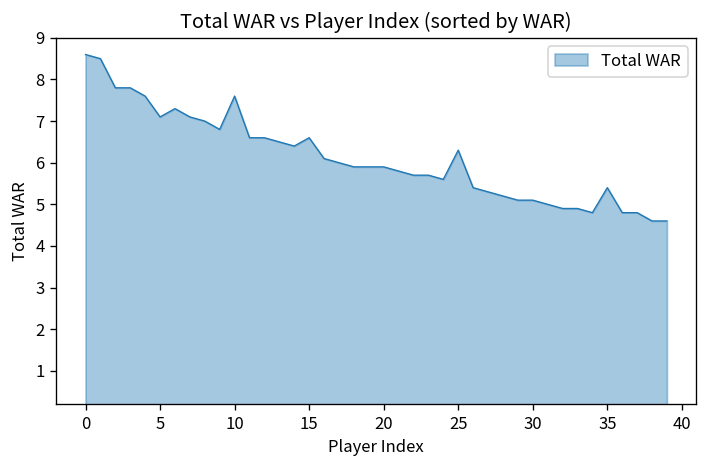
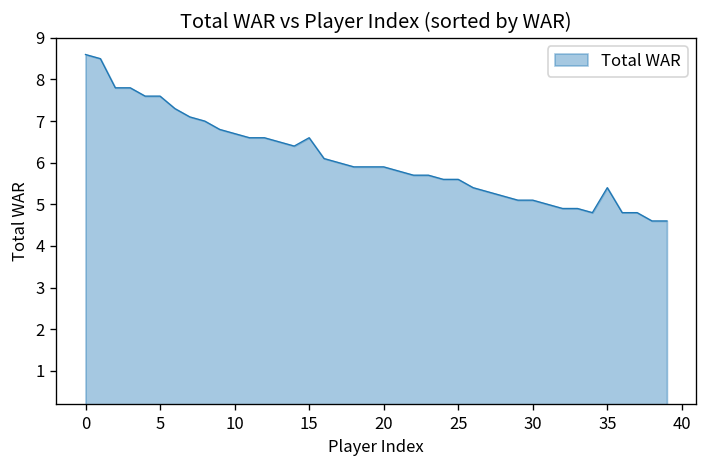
  {
    "0": 8.6,
-   "5": 7.1,
-   "10": 7.6,
+   "5": 7.6,
+   "10": 6.7,
    "15": 6.6,
    "20": 5.9,
-   "25": 6.3,
+   "25": 5.6,
    "30": 5.1,
    "35": 5.4
  }
